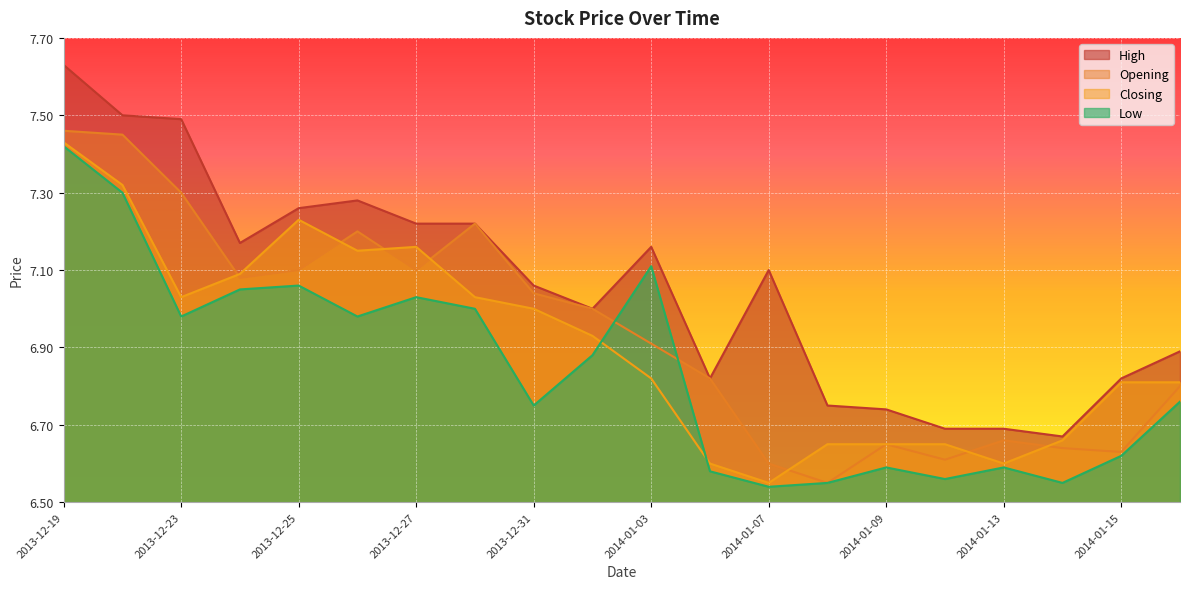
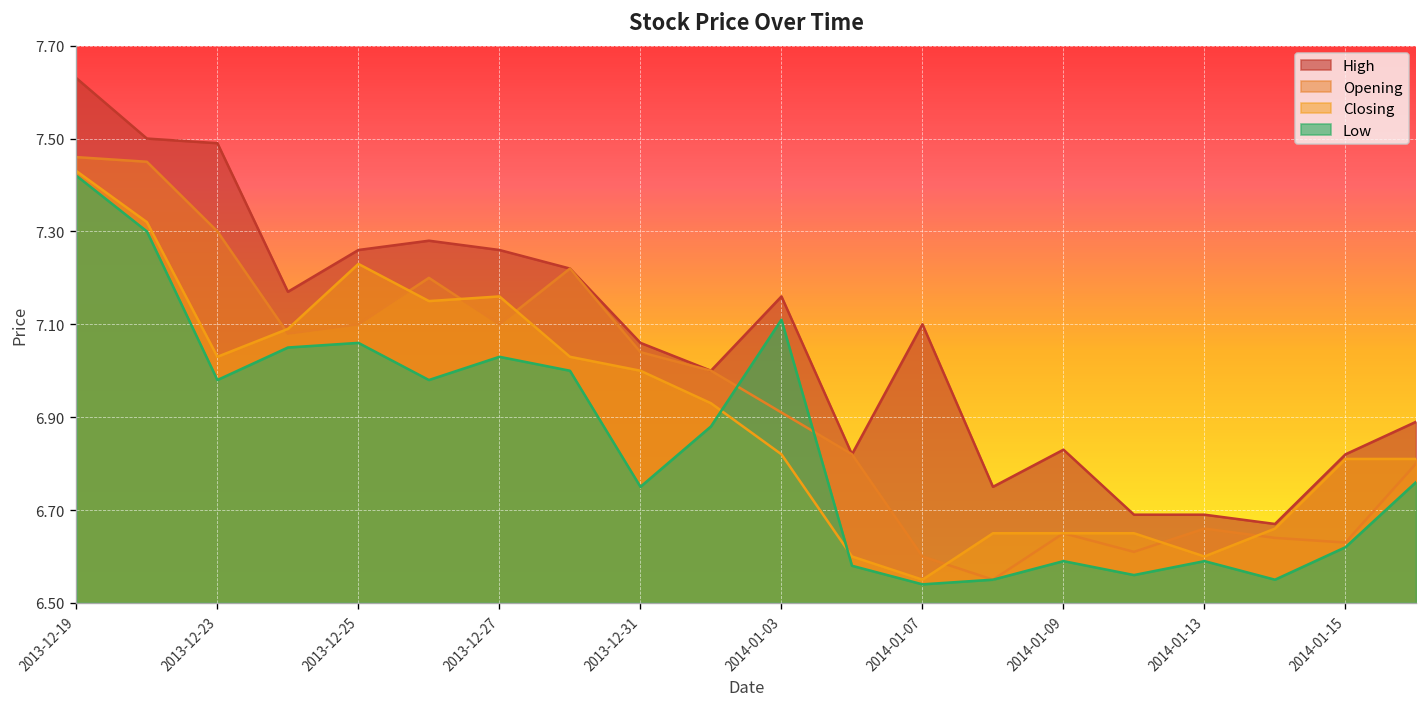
  {
    "High": {
      "2013-12-19": 7.63,
      "2013-12-23": 7.49,
      "2013-12-25": 7.26,
-     "2013-12-27": 7.22,
+     "2013-12-27": 7.26,
      "2013-12-31": 7.06,
      "2014-01-03": 7.16,
      "2014-01-07": 7.10,
-     "2014-01-09": 6.74,
+     "2014-01-09": 6.83,
      "2014-01-13": 6.69,
      "2014-01-15": 6.82
    },
    "Low": {
      "2013-12-19": 7.42,
      "2013-12-23": 6.98,
      "2013-12-25": 7.06,
      "2013-12-27": 7.03,
      "2013-12-31": 6.75,
      "2014-01-03": 7.11,
      "2014-01-07": 6.54,
      "2014-01-09": 6.59,
      "2014-01-13": 6.59,
      "2014-01-15": 6.62
    }
  }
